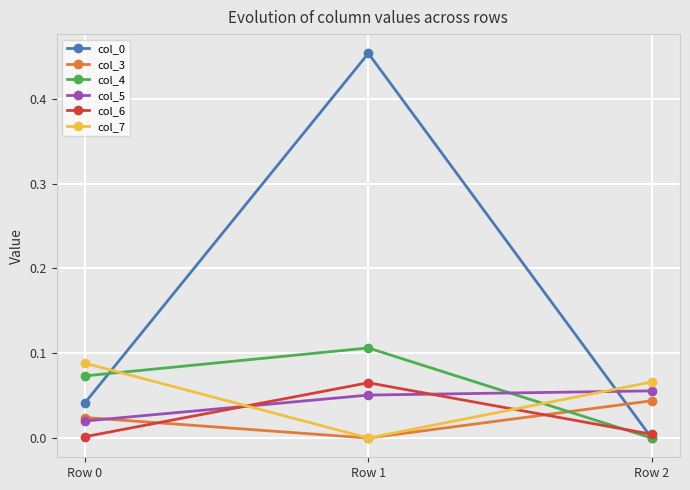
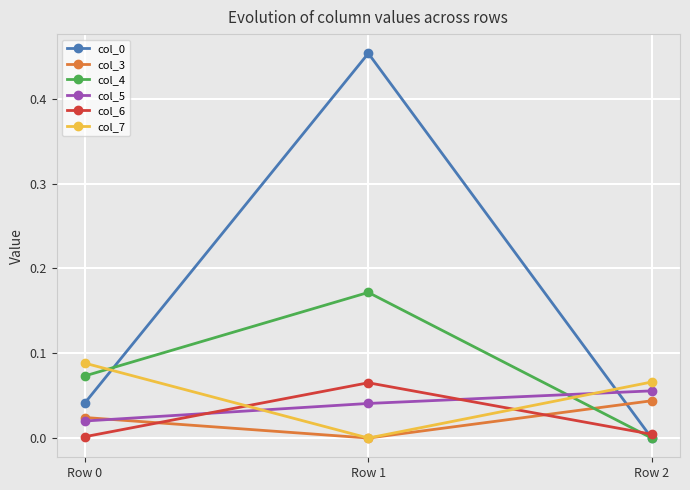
  {
    "col_0": {
      "Row 0": 0.04,
      "Row 1": 0.45
    },
    "col_3": {
      "Row 0": 0.02,
      "Row 2": 0.04
    },
    "col_4": {
      "Row 0": 0.07,
-     "Row 1": 0.11
+     "Row 1": 0.17
    },
    "col_5": {
      "Row 0": 0.02,
-     "Row 1": 0.05,
+     "Row 1": 0.04,
      "Row 2": 0.06
    },
    "col_6": {
      "Row 0": 0.00,
      "Row 1": 0.07,
      "Row 2": 0.00
    },
    "col_7": {
      "Row 0": 0.09,
      "Row 2": 0.07
    }
  }
